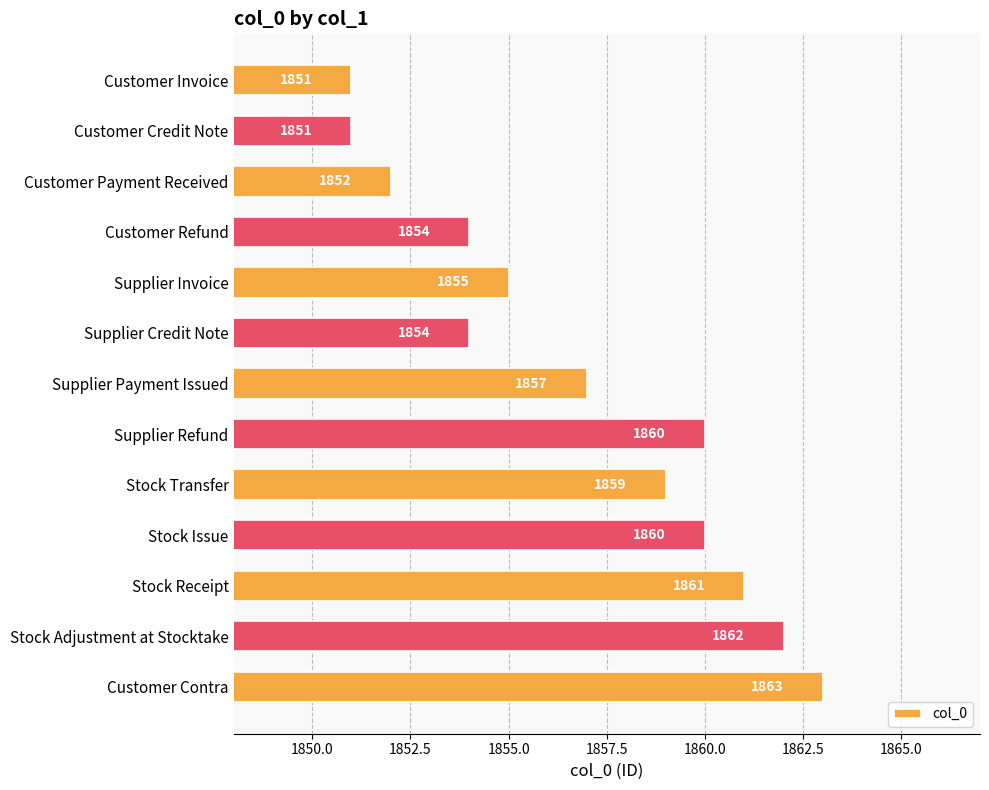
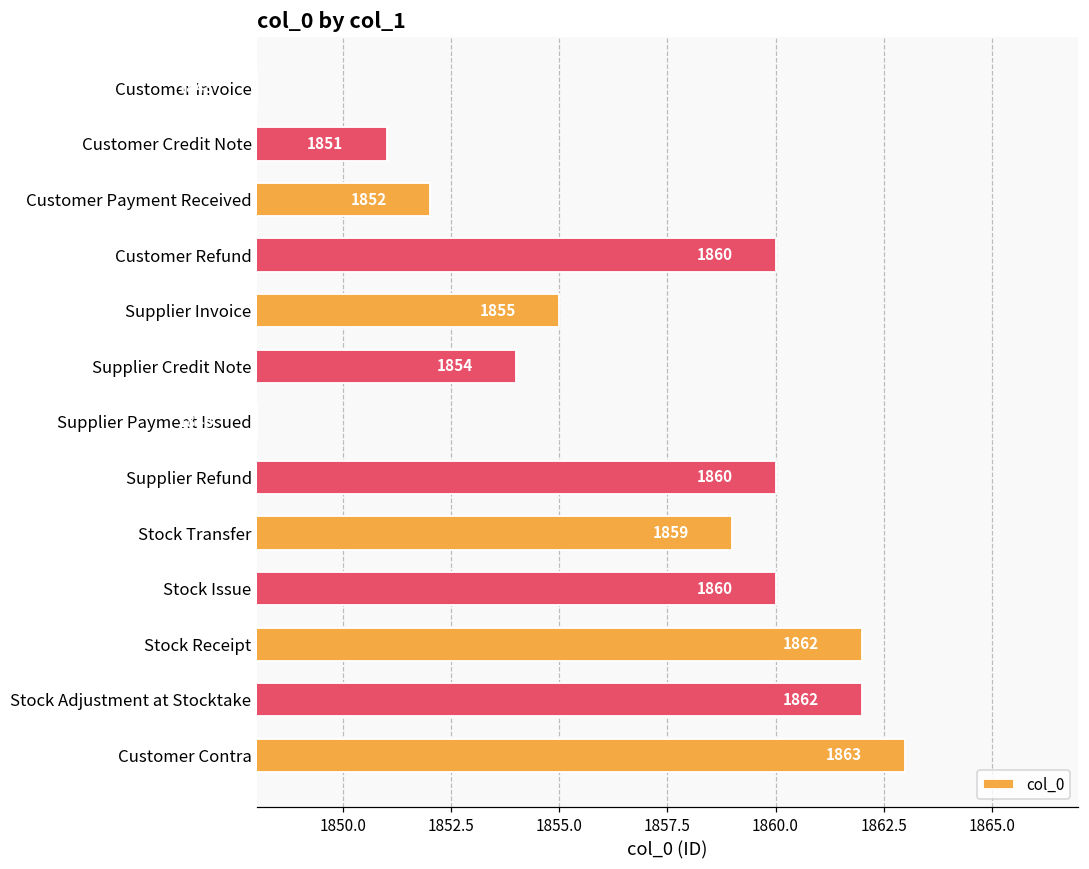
  {
-   "Customer Invoice": 1851,
+   "Customer Invoice": 1848,
    "Customer Credit Note": 1851,
    "Customer Payment Received": 1852,
-   "Customer Refund": 1854,
+   "Customer Refund": 1860,
    "Supplier Invoice": 1855,
    "Supplier Credit Note": 1854,
-   "Supplier Payment Issued": 1857,
+   "Supplier Payment Issued": 1848,
    "Supplier Refund": 1860,
    "Stock Transfer": 1859,
    "Stock Issue": 1860,
-   "Stock Receipt": 1861,
+   "Stock Receipt": 1862,
    "Stock Adjustment at Stocktake": 1862,
    "Customer Contra": 1863
  }
